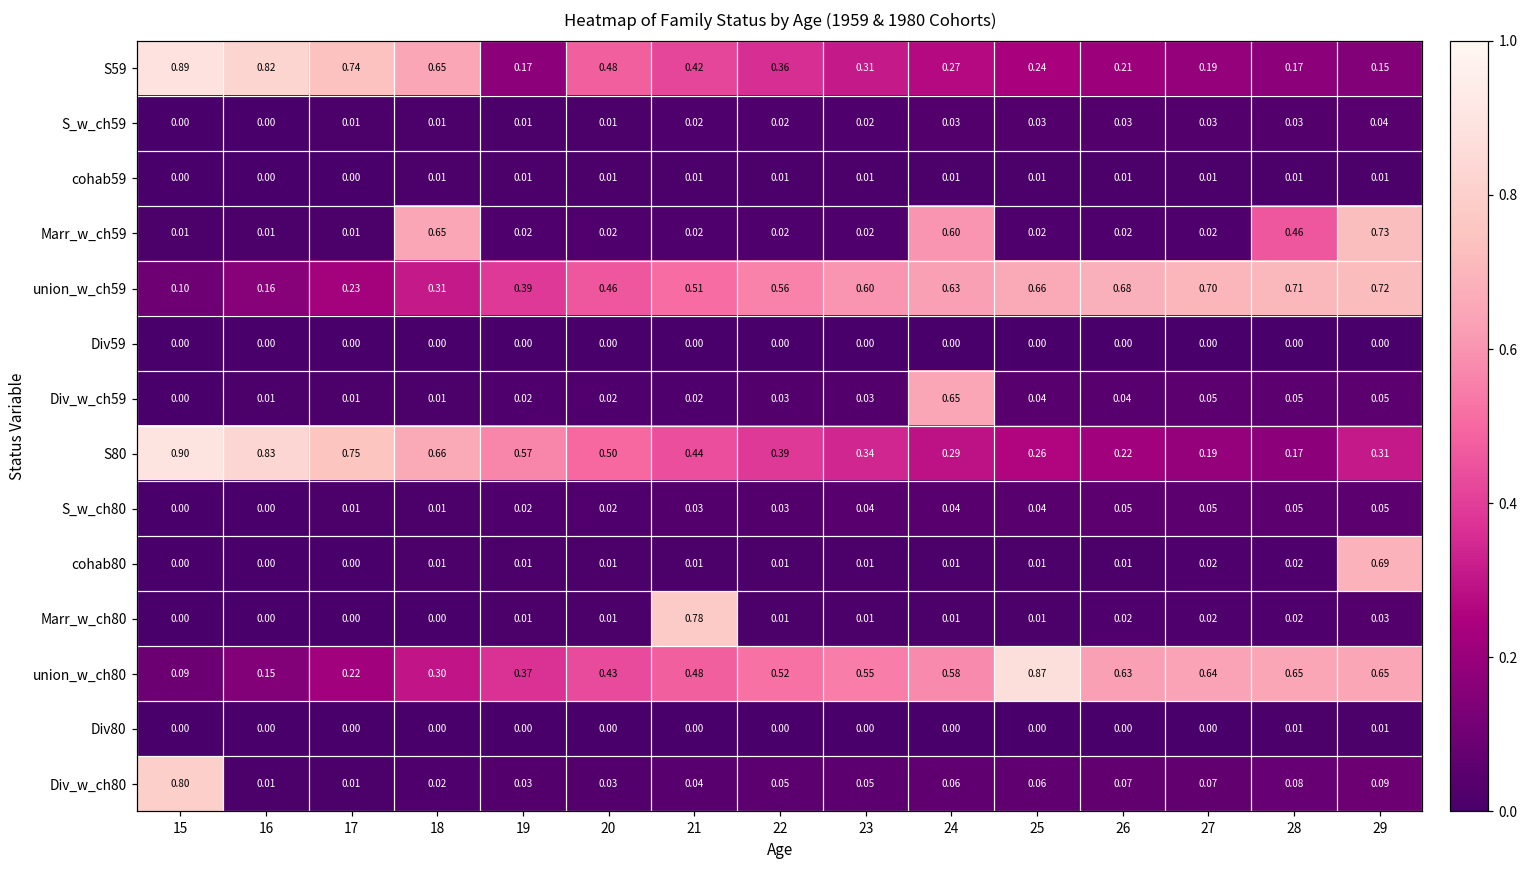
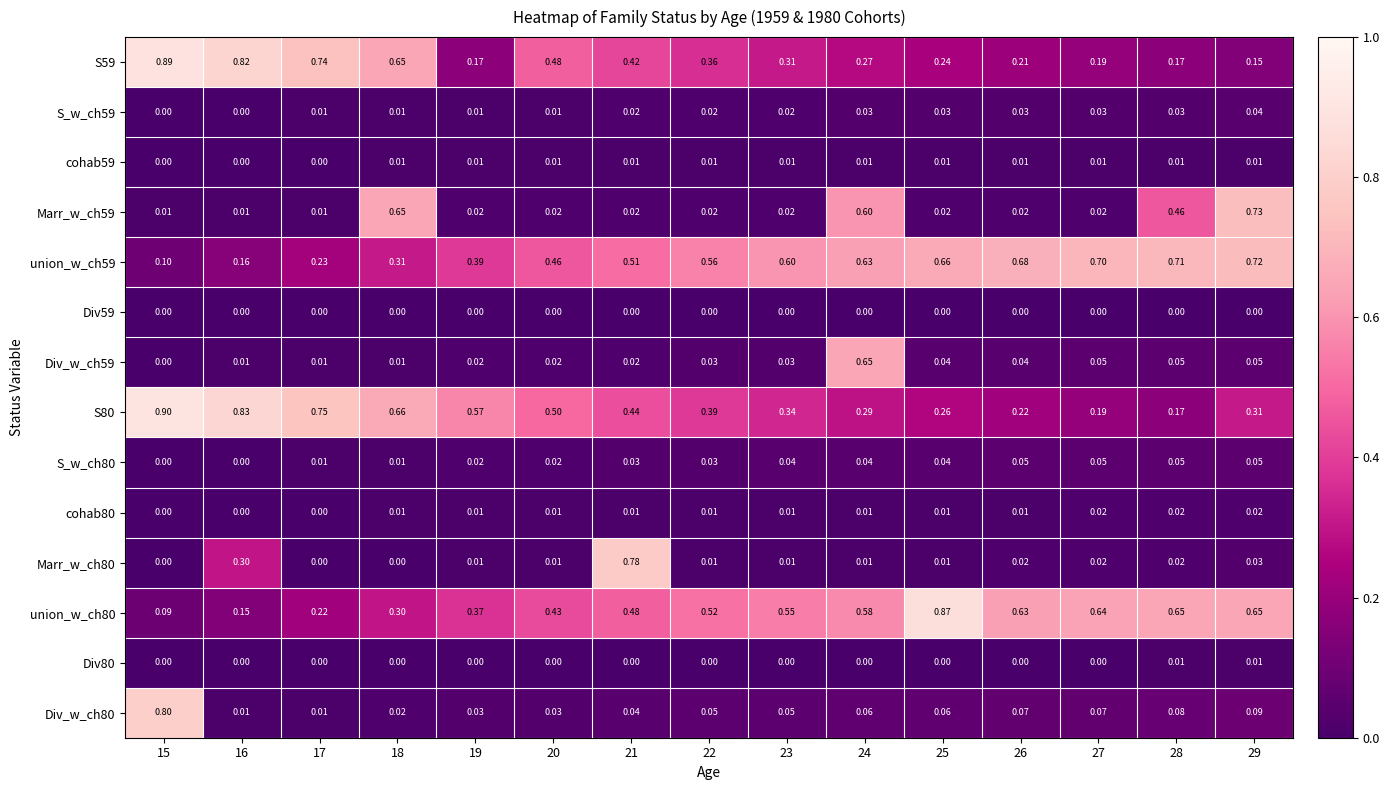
  {
    "cohab80": {
      "15": 0.00,
      "16": 0.00,
      "17": 0.00,
      "18": 0.01,
      "19": 0.01,
      "20": 0.01,
      "21": 0.01,
      "22": 0.01,
      "23": 0.01,
      "24": 0.01,
      "25": 0.01,
      "26": 0.01,
      "27": 0.02,
      "28": 0.02,
-     "29": 0.69
+     "29": 0.02
    },
    "Marr_w_ch80": {
      "15": 0.00,
-     "16": 0.00,
+     "16": 0.30,
      "17": 0.00,
      "18": 0.00,
      "19": 0.01,
      "20": 0.01,
      "21": 0.78,
      "22": 0.01,
      "23": 0.01,
      "24": 0.01,
      "25": 0.01,
      "26": 0.02,
      "27": 0.02,
      "28": 0.02,
      "29": 0.03
    }
  }
